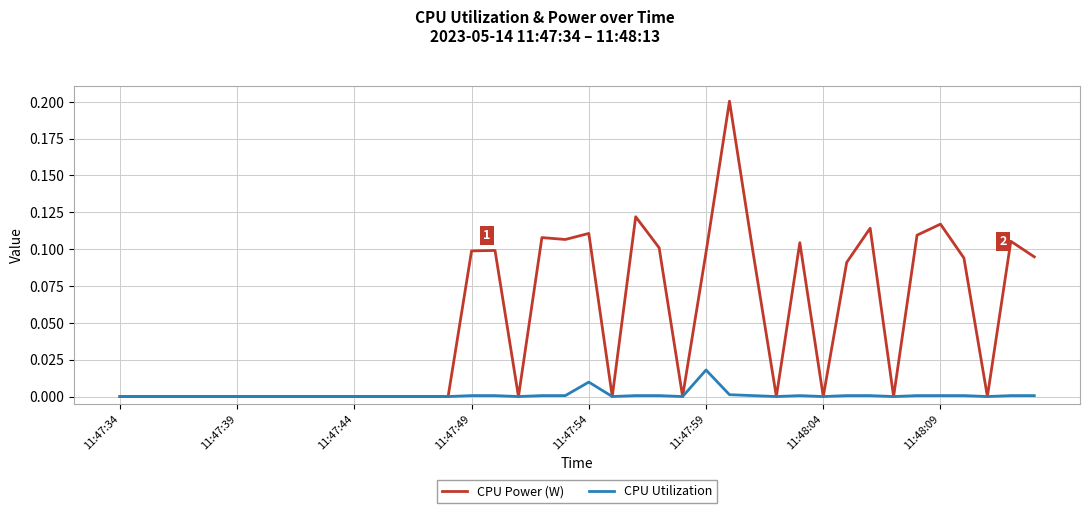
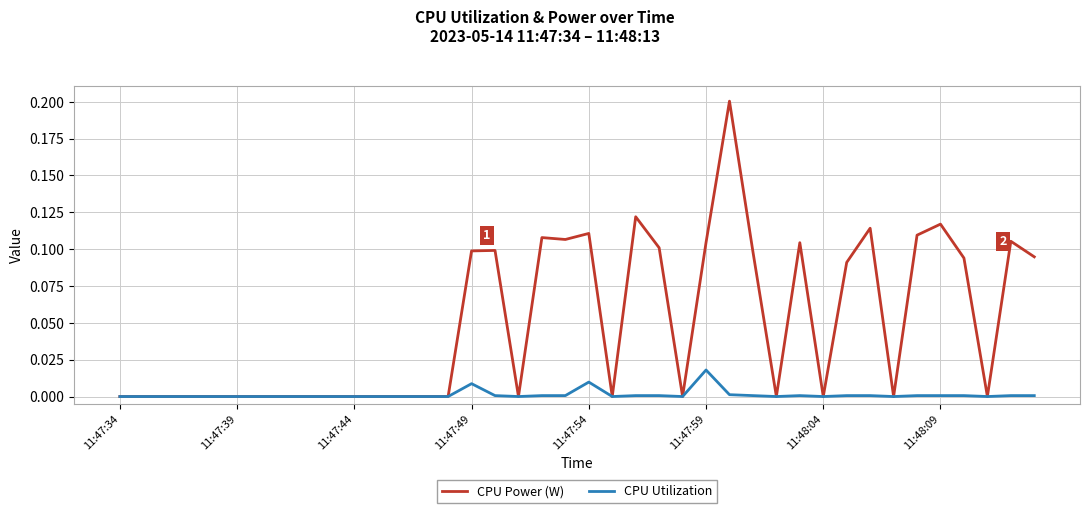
  {
    "CPU Power (W)": {
      "11:47:49": 0.099,
      "11:47:54": 0.111,
-     "11:47:59": 0.098,
+     "11:47:59": 0.104,
      "11:48:09": 0.117
    },
    "CPU Utilization": {
-     "11:47:49": 0.001,
+     "11:47:49": 0.009,
      "11:47:54": 0.010,
      "11:47:59": 0.018,
      "11:48:09": 0.001
    }
  }
